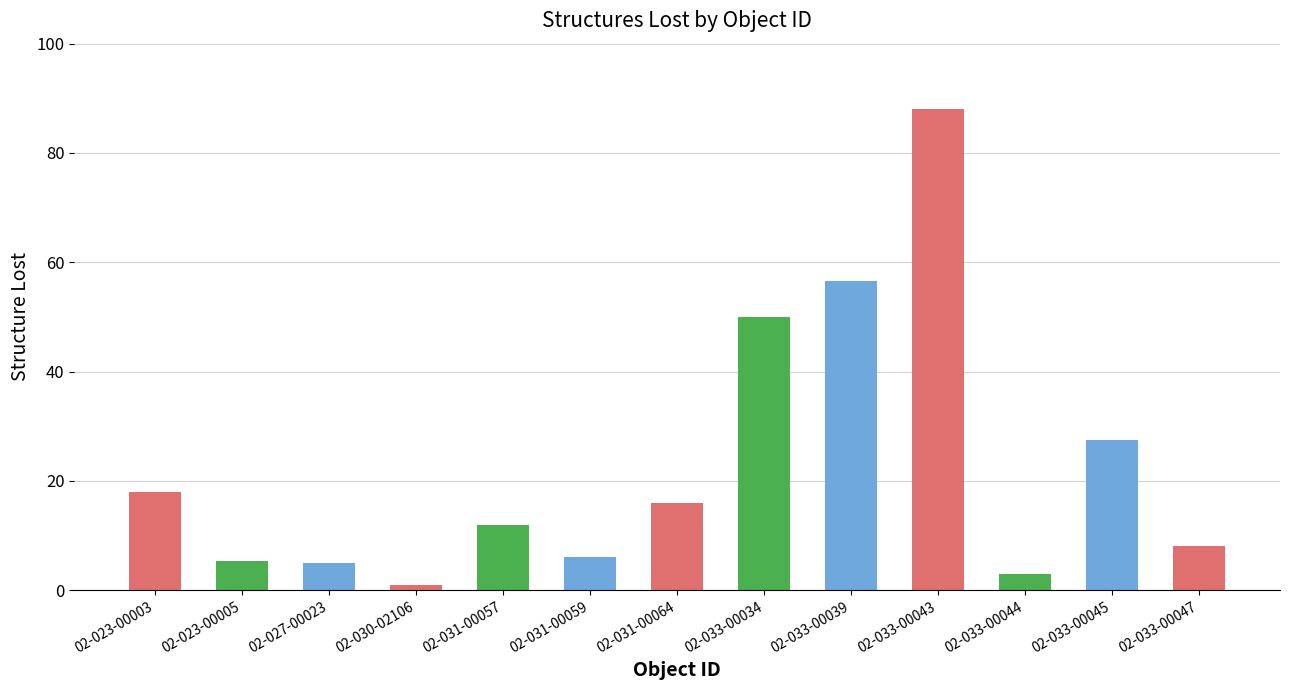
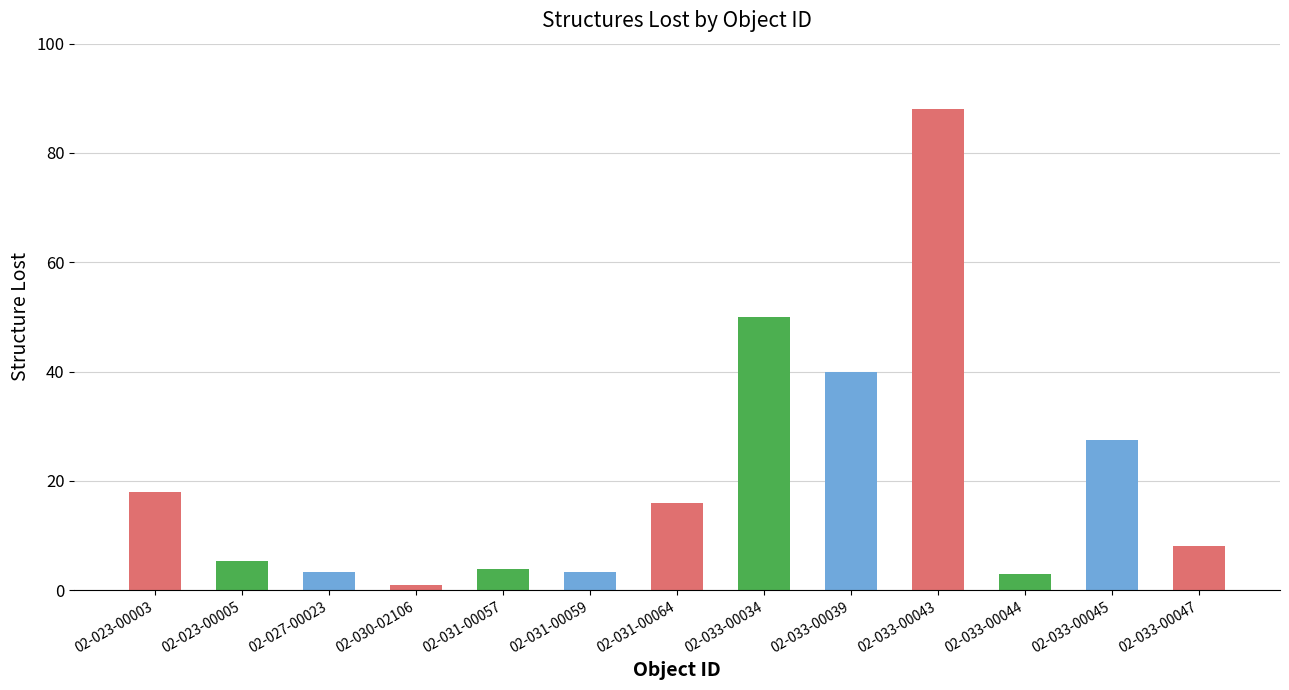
  {
    "02-023-00003": 18,
    "02-023-00005": 5,
-   "02-027-00023": 5,
+   "02-027-00023": 3,
    "02-030-02106": 1,
-   "02-031-00057": 12,
-   "02-031-00059": 6,
+   "02-031-00057": 4,
+   "02-031-00059": 3,
    "02-031-00064": 16,
    "02-033-00034": 50,
-   "02-033-00039": 57,
+   "02-033-00039": 40,
    "02-033-00043": 88,
    "02-033-00044": 3,
    "02-033-00045": 28,
    "02-033-00047": 8
  }
